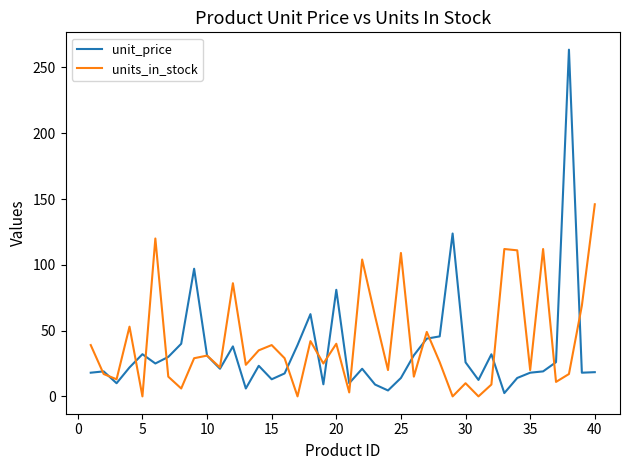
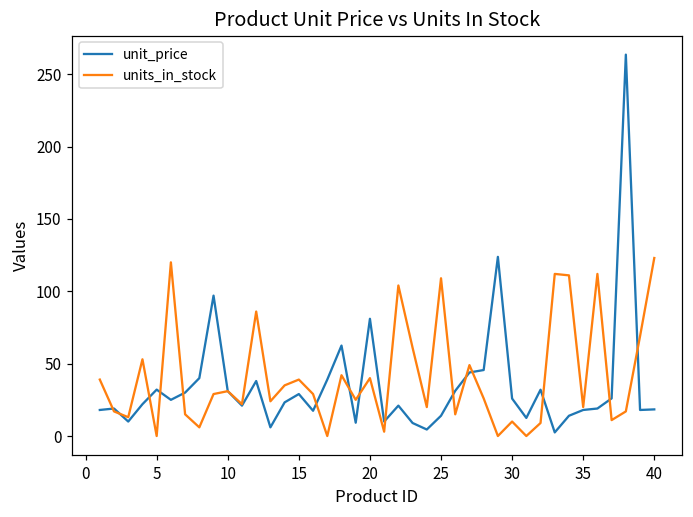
  {
    "unit_price": {
      "5": 32,
-     "15": 13,
+     "15": 29,
      "20": 81,
      "25": 14,
      "30": 26,
      "35": 18,
      "40": 18
    },
    "units_in_stock": {
      "5": 0,
      "15": 39,
      "20": 40,
      "25": 109,
      "30": 10,
      "35": 20,
-     "40": 146
+     "40": 123
    }
  }
